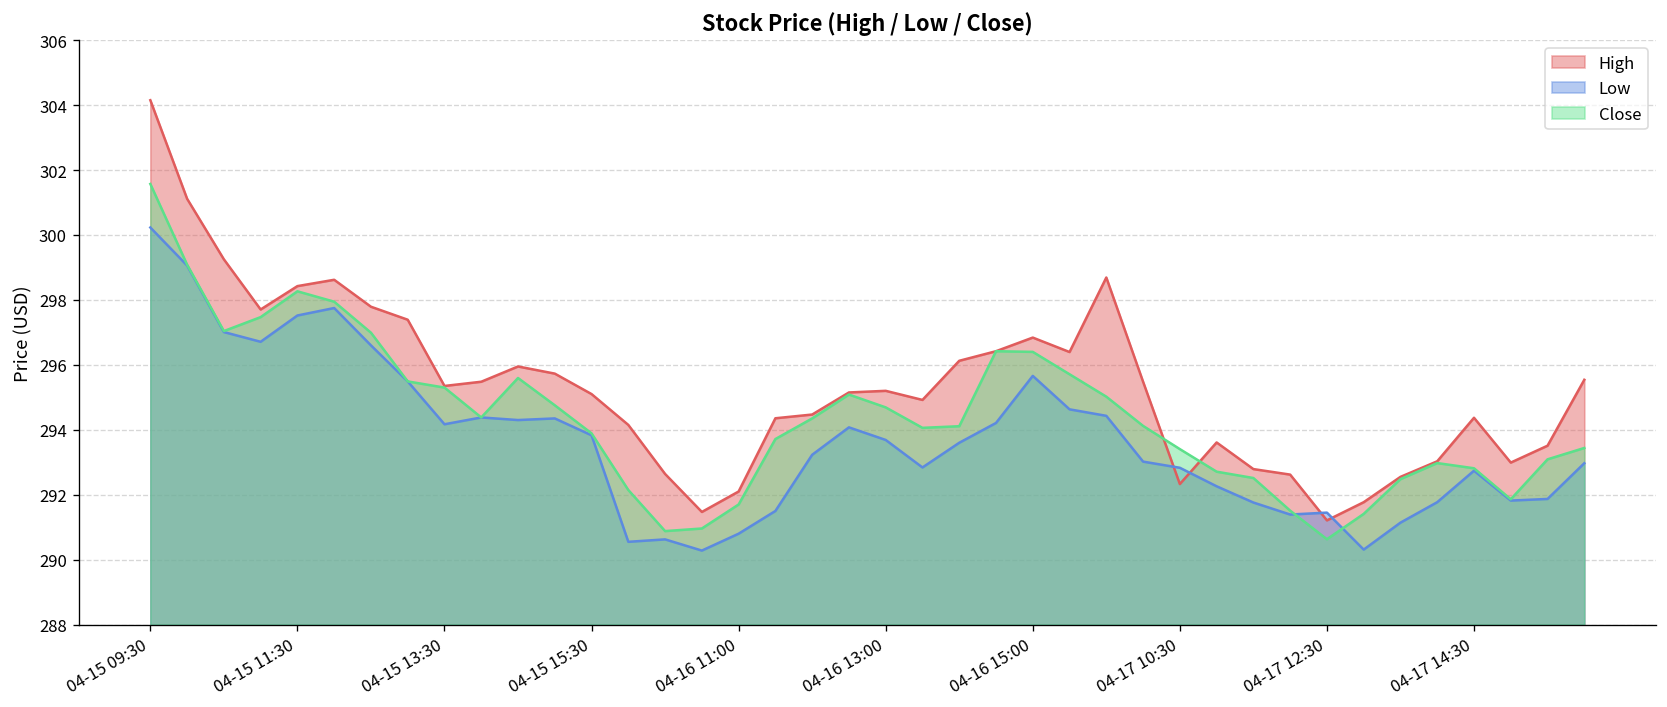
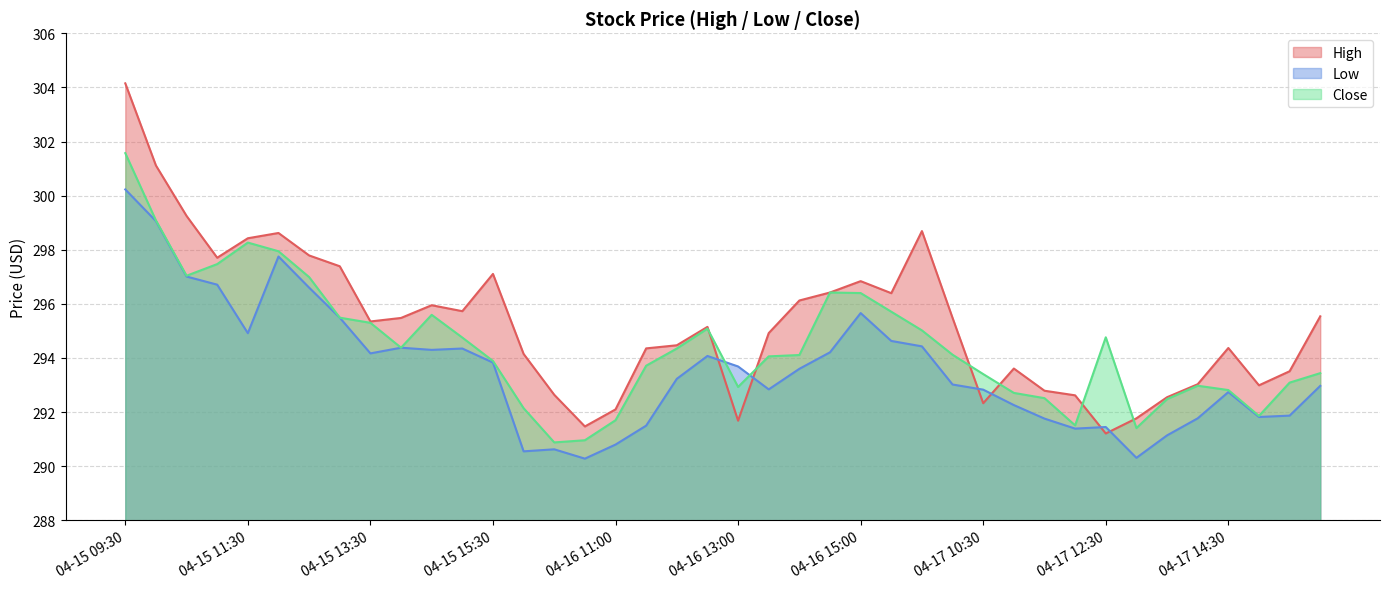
  {
    "High": {
      "04-15 09:30": 304.1,
      "04-15 11:30": 298.4,
-     "04-15 15:30": 295.1,
+     "04-15 15:30": 297.1,
      "04-16 11:00": 292.1,
-     "04-16 13:00": 295.2,
+     "04-16 13:00": 291.7,
      "04-16 15:00": 296.8,
      "04-17 10:30": 292.3,
      "04-17 12:30": 291.2,
      "04-17 14:30": 294.4
    },
    "Low": {
      "04-15 09:30": 300.2,
-     "04-15 11:30": 297.5,
+     "04-15 11:30": 294.9,
      "04-15 13:30": 294.2,
      "04-16 11:00": 290.8,
      "04-16 13:00": 293.7,
      "04-16 15:00": 295.7,
      "04-17 10:30": 292.8,
      "04-17 12:30": 291.4
    },
    "Close": {
      "04-15 09:30": 301.6,
      "04-15 11:30": 298.3,
      "04-16 11:00": 291.7,
-     "04-16 13:00": 294.7,
+     "04-16 13:00": 292.9,
      "04-16 15:00": 296.4,
      "04-17 10:30": 293.4,
-     "04-17 12:30": 290.6
+     "04-17 12:30": 294.8
    }
  }
